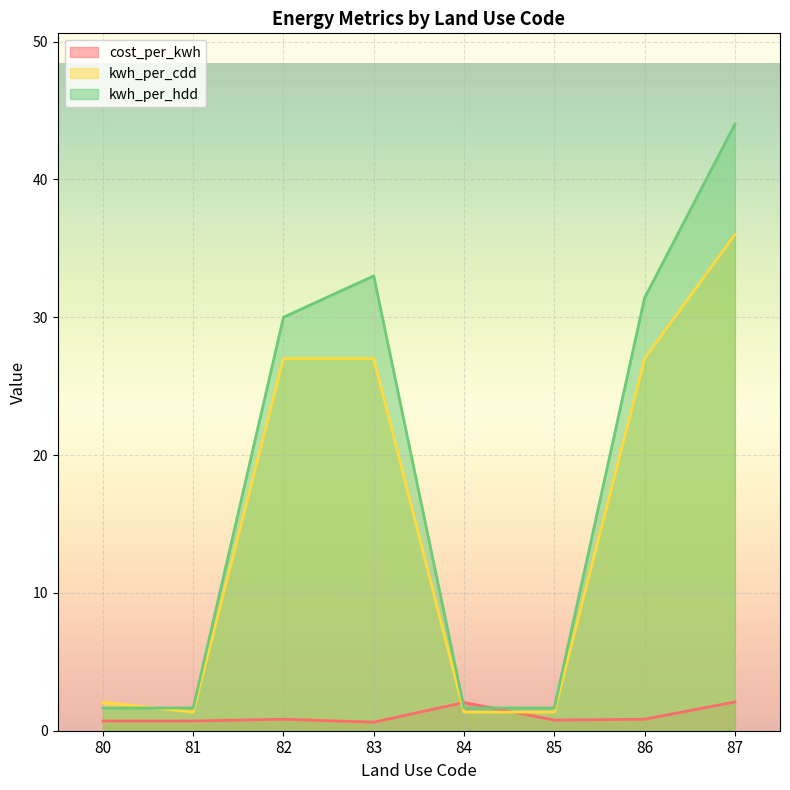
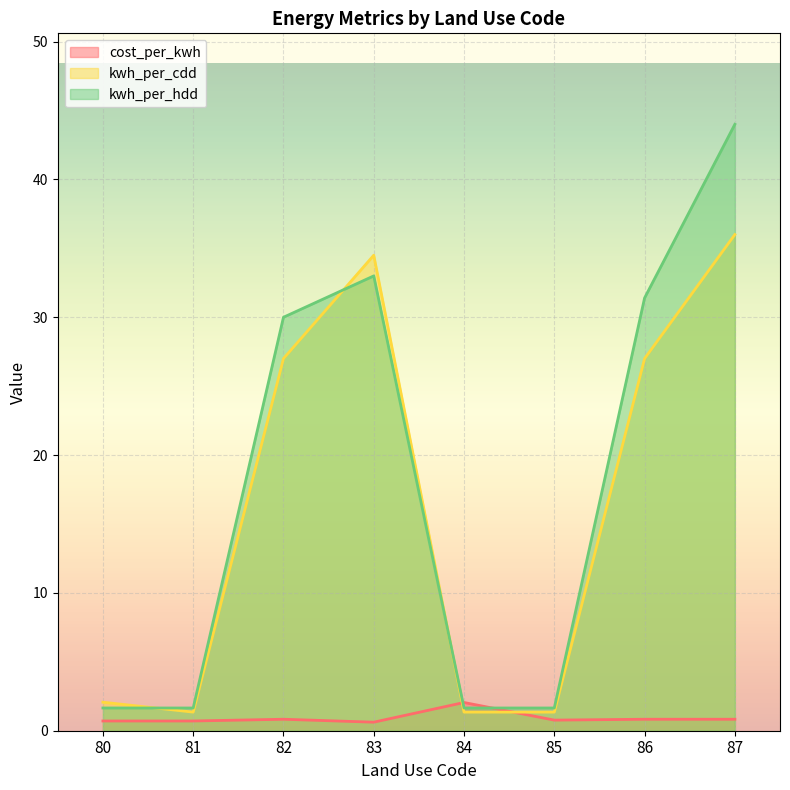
  {
    "cost_per_kwh": {
      "80": 0.7,
      "81": 0.7,
      "82": 0.8,
      "83": 0.6,
      "84": 2.0,
      "85": 0.8,
      "86": 0.8,
-     "87": 2.1
+     "87": 0.8
    },
    "kwh_per_cdd": {
      "80": 2.1,
      "81": 1.4,
      "82": 27.0,
-     "83": 27.0,
+     "83": 34.5,
      "84": 1.4,
      "85": 1.4,
      "86": 27.0,
      "87": 36.0
    },
    "kwh_per_hdd": {
      "80": 1.7,
      "81": 1.7,
      "82": 30.0,
      "83": 33.0,
      "84": 1.7,
      "85": 1.7,
      "86": 31.4,
      "87": 44.0
    }
  }
